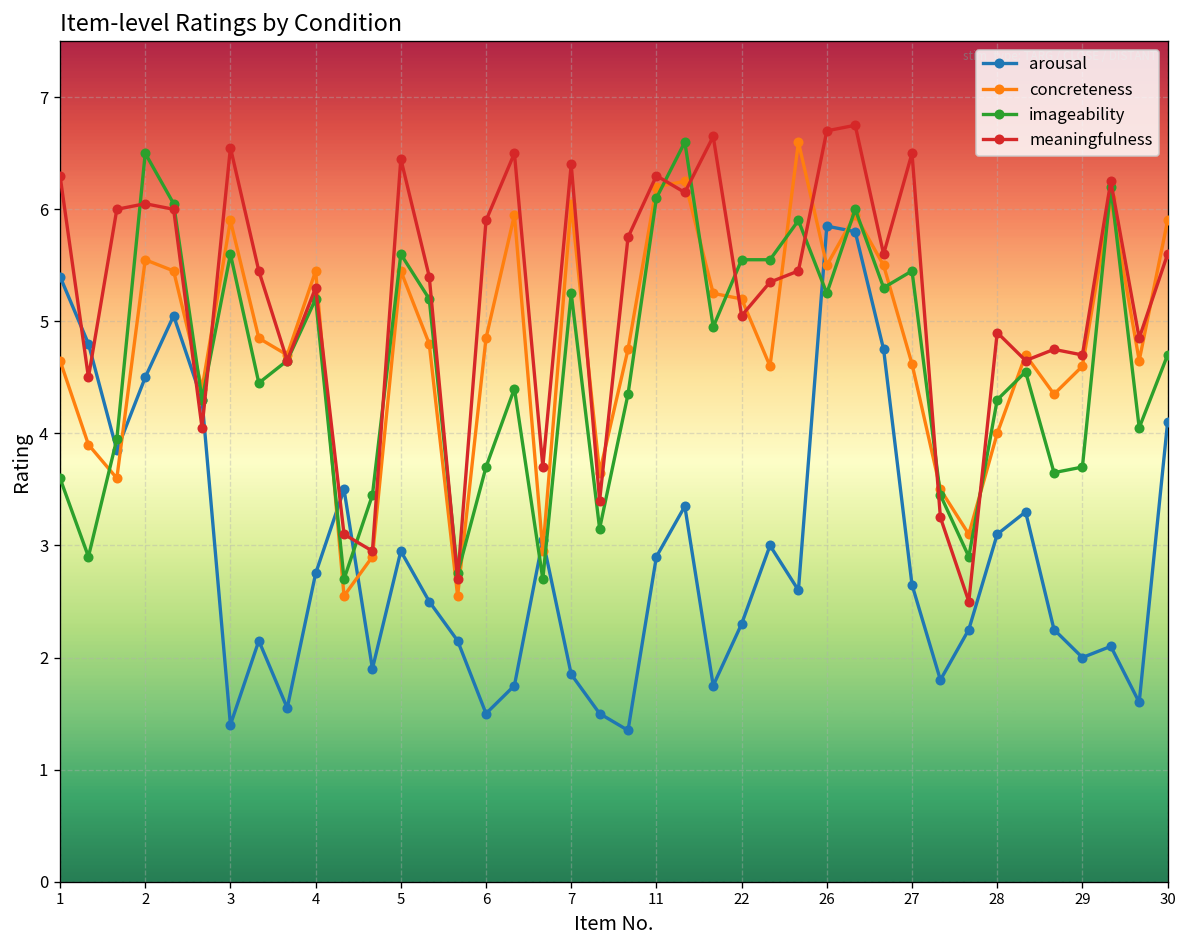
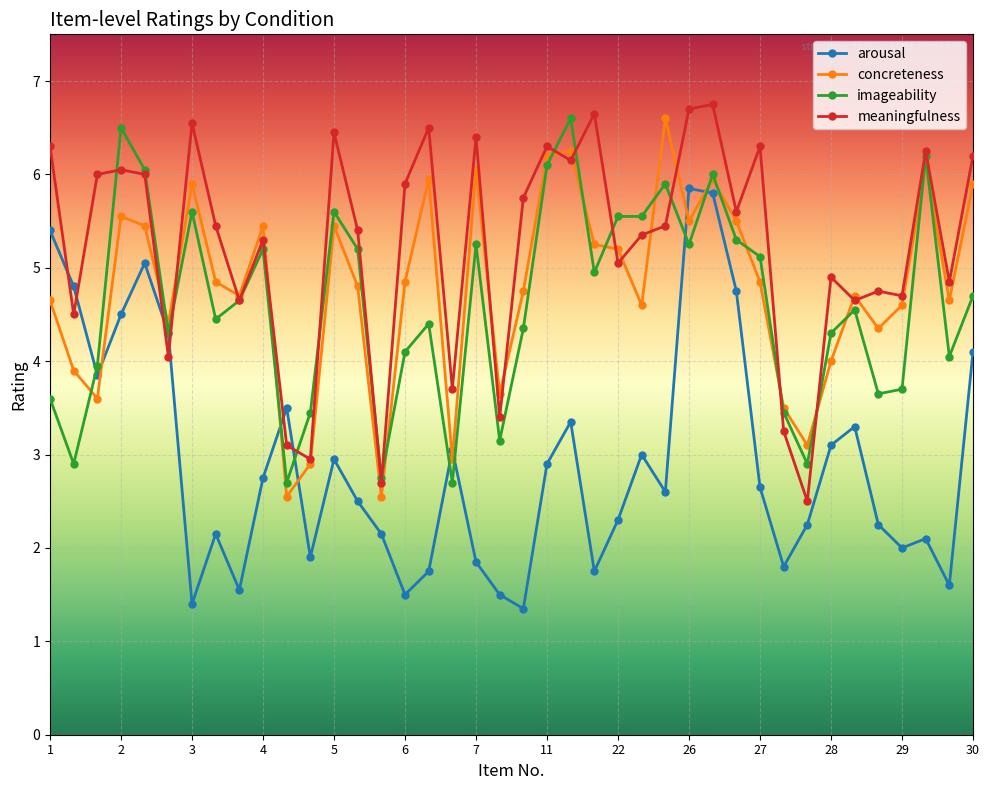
  {
    "arousal": {
      "3": 1.4,
      "6": 1.5,
      "27": 2.7,
      "30": 4.1
    },
    "concreteness": {
      "3": 5.9,
      "6": 4.9,
-     "27": 4.6,
+     "27": 4.9,
      "30": 5.9
    },
    "imageability": {
      "3": 5.6,
-     "6": 3.7,
-     "27": 5.5,
+     "6": 4.1,
+     "27": 5.1,
      "30": 4.7
    },
    "meaningfulness": {
      "3": 6.6,
      "6": 5.9,
-     "27": 6.5,
-     "30": 5.6
+     "27": 6.3,
+     "30": 6.2
    }
  }
